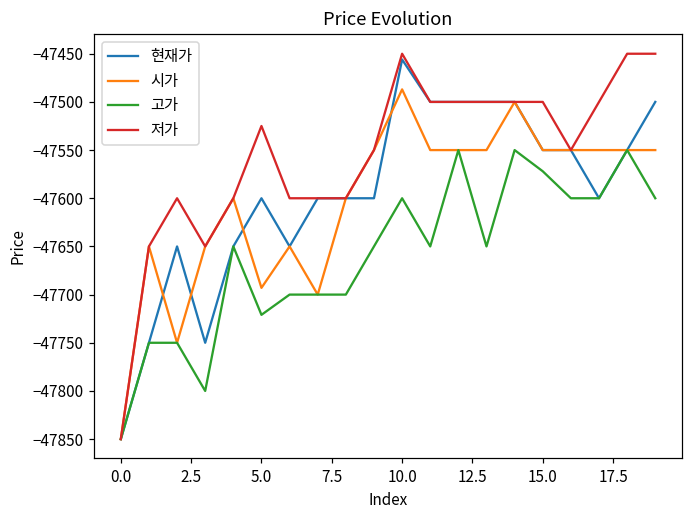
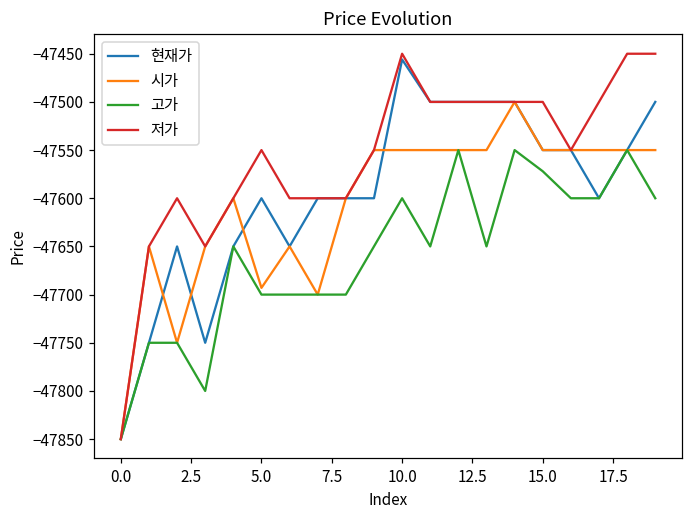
  {
    "현재가": {
      "5.0": -47600,
      "10.0": -47460
    },
    "시가": {
      "5.0": -47690,
-     "10.0": -47490
+     "10.0": -47550
    },
    "고가": {
-     "5.0": -47720,
+     "5.0": -47700,
      "10.0": -47600,
      "15.0": -47570
    },
    "저가": {
-     "5.0": -47530,
+     "5.0": -47550,
      "10.0": -47450,
      "15.0": -47500
    }
  }
